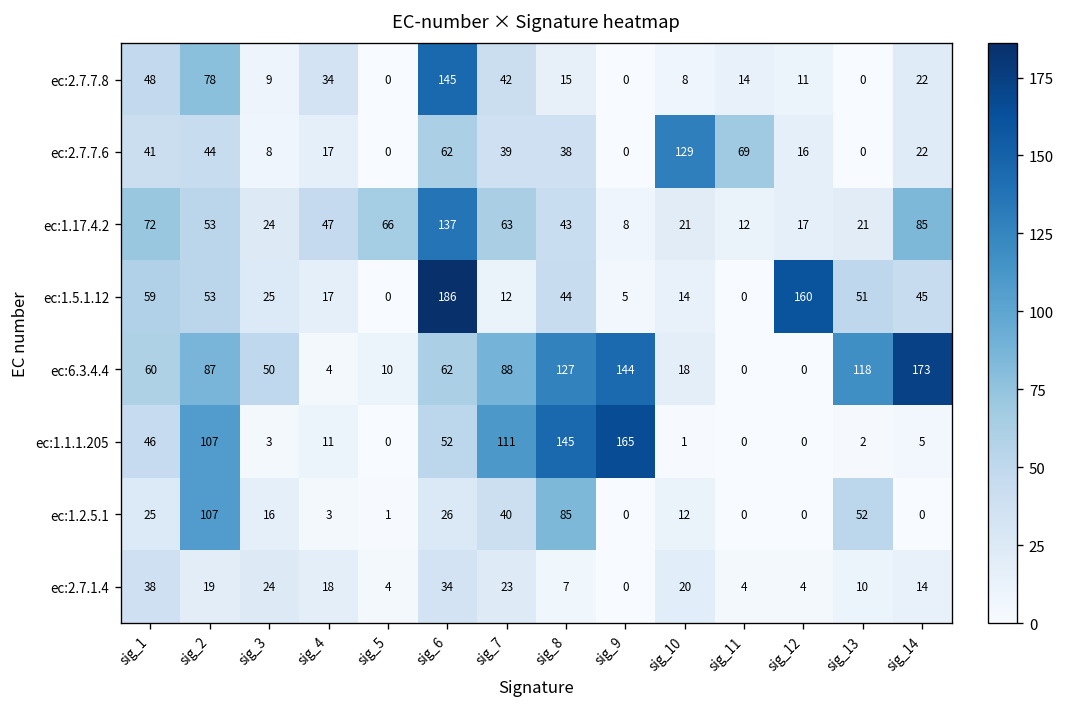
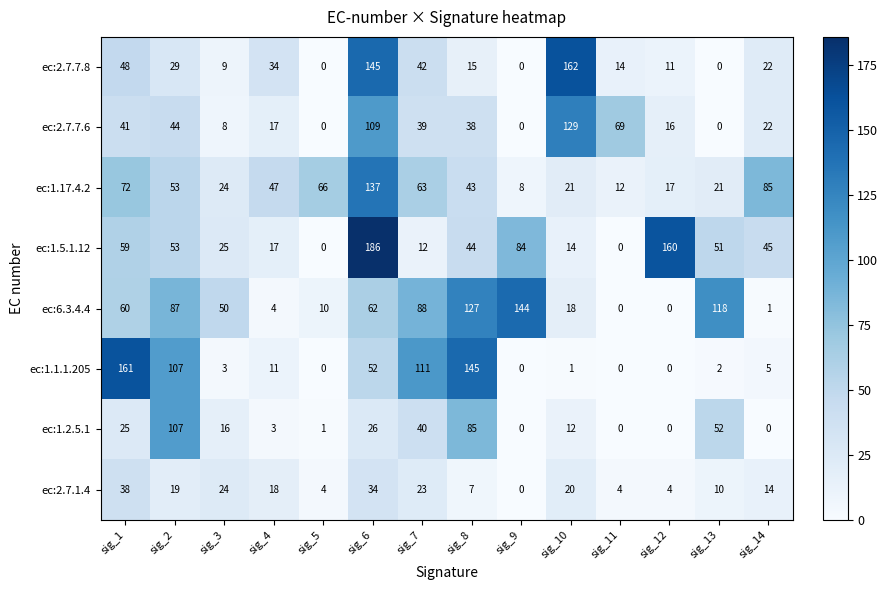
  {
    "ec:2.7.7.8": {
      "sig_1": 48,
-     "sig_2": 78,
+     "sig_2": 29,
      "sig_3": 9,
      "sig_4": 34,
      "sig_5": 0,
      "sig_6": 145,
      "sig_7": 42,
      "sig_8": 15,
      "sig_9": 0,
-     "sig_10": 8,
+     "sig_10": 162,
      "sig_11": 14,
      "sig_12": 11,
      "sig_13": 0,
      "sig_14": 22
    },
    "ec:2.7.7.6": {
      "sig_1": 41,
      "sig_2": 44,
      "sig_3": 8,
      "sig_4": 17,
      "sig_5": 0,
-     "sig_6": 62,
+     "sig_6": 109,
      "sig_7": 39,
      "sig_8": 38,
      "sig_9": 0,
      "sig_10": 129,
      "sig_11": 69,
      "sig_12": 16,
      "sig_13": 0,
      "sig_14": 22
    },
    "ec:1.17.4.2": {
      "sig_1": 72,
      "sig_2": 53,
      "sig_3": 24,
      "sig_4": 47,
      "sig_5": 66,
      "sig_6": 137,
      "sig_7": 63,
      "sig_8": 43,
      "sig_9": 8,
      "sig_10": 21,
      "sig_11": 12,
      "sig_12": 17,
      "sig_13": 21,
      "sig_14": 85
    },
    "ec:1.5.1.12": {
      "sig_1": 59,
      "sig_2": 53,
      "sig_3": 25,
      "sig_4": 17,
      "sig_5": 0,
      "sig_6": 186,
      "sig_7": 12,
      "sig_8": 44,
-     "sig_9": 5,
+     "sig_9": 84,
      "sig_10": 14,
      "sig_11": 0,
      "sig_12": 160,
      "sig_13": 51,
      "sig_14": 45
    },
    "ec:6.3.4.4": {
      "sig_1": 60,
      "sig_2": 87,
      "sig_3": 50,
      "sig_4": 4,
      "sig_5": 10,
      "sig_6": 62,
      "sig_7": 88,
      "sig_8": 127,
      "sig_9": 144,
      "sig_10": 18,
      "sig_11": 0,
      "sig_12": 0,
      "sig_13": 118,
-     "sig_14": 173
+     "sig_14": 1
    },
    "ec:1.1.1.205": {
-     "sig_1": 46,
+     "sig_1": 161,
      "sig_2": 107,
      "sig_3": 3,
      "sig_4": 11,
      "sig_5": 0,
      "sig_6": 52,
      "sig_7": 111,
      "sig_8": 145,
-     "sig_9": 165,
+     "sig_9": 0,
      "sig_10": 1,
      "sig_11": 0,
      "sig_12": 0,
      "sig_13": 2,
      "sig_14": 5
    },
    "ec:1.2.5.1": {
      "sig_1": 25,
      "sig_2": 107,
      "sig_3": 16,
      "sig_4": 3,
      "sig_5": 1,
      "sig_6": 26,
      "sig_7": 40,
      "sig_8": 85,
      "sig_9": 0,
      "sig_10": 12,
      "sig_11": 0,
      "sig_12": 0,
      "sig_13": 52,
      "sig_14": 0
    },
    "ec:2.7.1.4": {
      "sig_1": 38,
      "sig_2": 19,
      "sig_3": 24,
      "sig_4": 18,
      "sig_5": 4,
      "sig_6": 34,
      "sig_7": 23,
      "sig_8": 7,
      "sig_9": 0,
      "sig_10": 20,
      "sig_11": 4,
      "sig_12": 4,
      "sig_13": 10,
      "sig_14": 14
    }
  }
